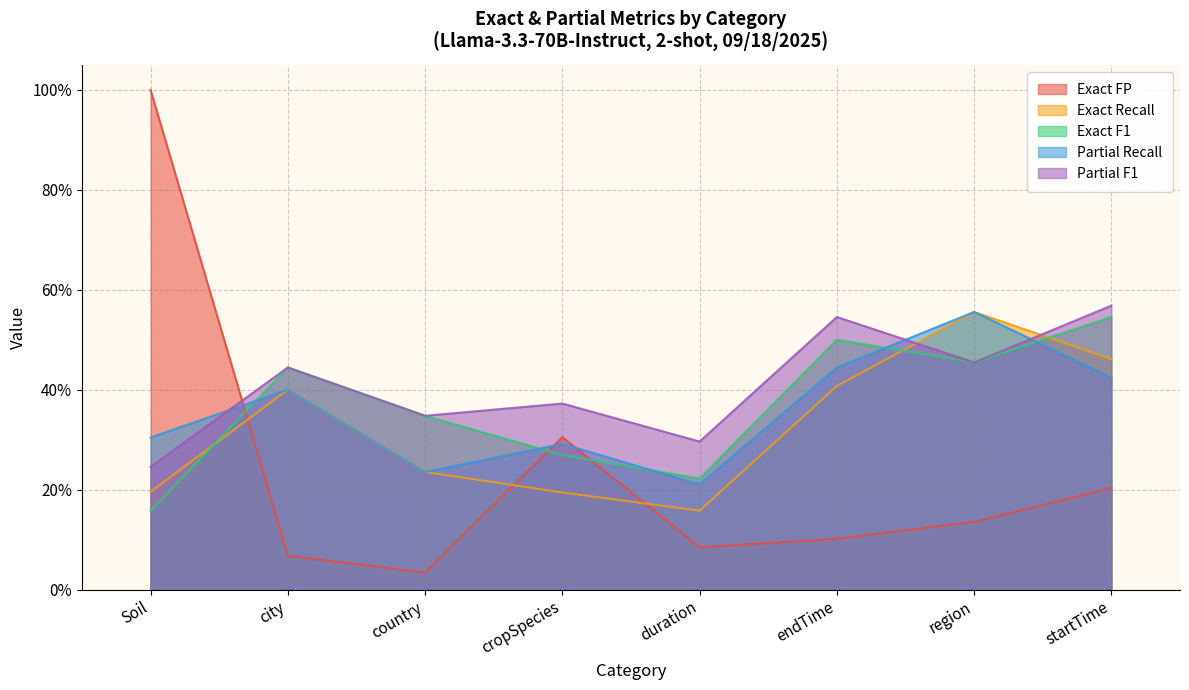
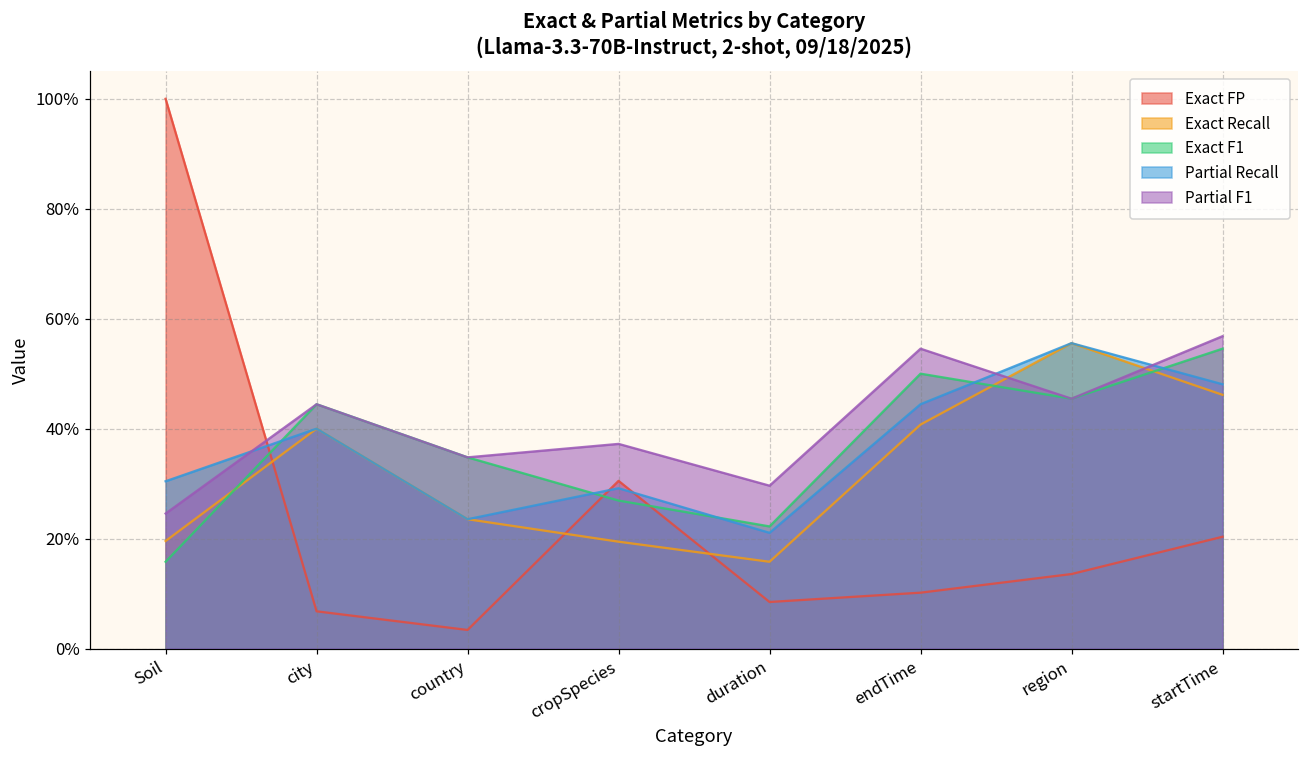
  {
    "Exact FP": {
      "Soil": "100%",
      "city": "7%",
      "country": "3%",
      "cropSpecies": "31%",
      "duration": "8%",
      "endTime": "10%",
      "region": "14%",
      "startTime": "20%"
    },
    "Exact Recall": {
      "Soil": "20%",
      "cropSpecies": "19%",
      "duration": "16%",
      "endTime": "41%",
      "startTime": "46%"
    },
    "Exact F1": {
      "Soil": "16%",
      "cropSpecies": "27%",
      "duration": "22%",
      "endTime": "50%",
      "startTime": "55%"
    },
    "Partial Recall": {
      "Soil": "30%",
      "cropSpecies": "29%",
      "duration": "21%",
      "endTime": "44%",
-     "startTime": "42%"
+     "startTime": "48%"
    },
    "Partial F1": {
      "Soil": "25%",
      "cropSpecies": "37%",
      "duration": "30%",
      "endTime": "55%",
      "startTime": "57%"
    }
  }
